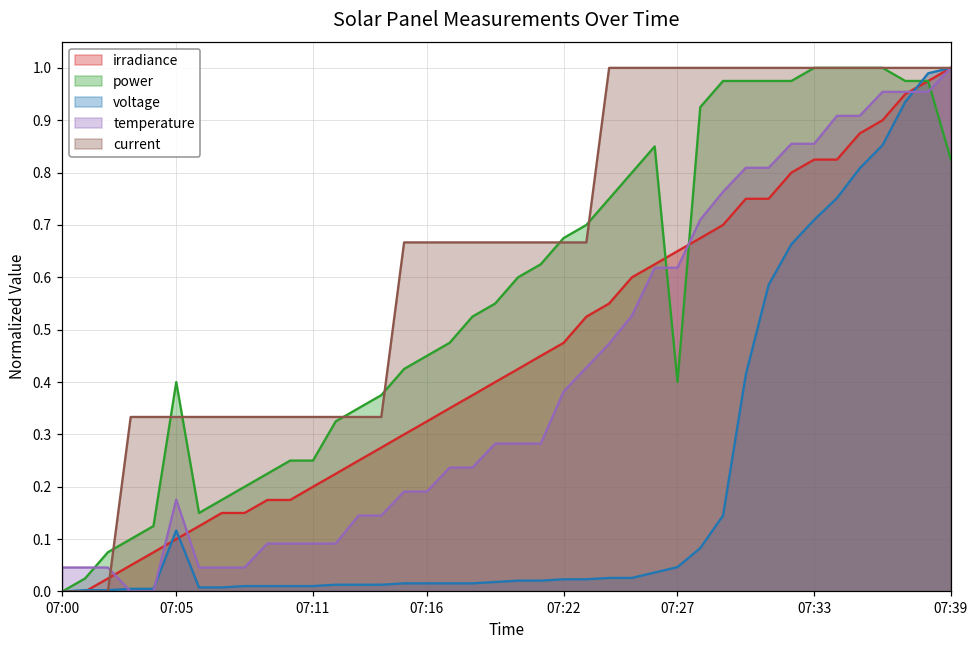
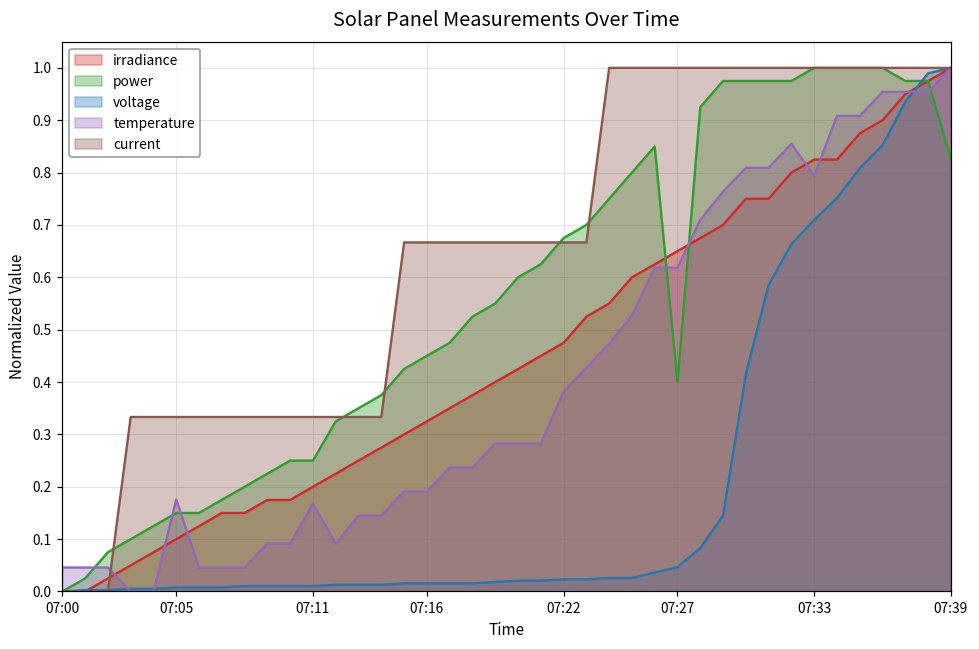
  {
    "power": {
-     "07:05": 0.40,
+     "07:05": 0.15,
      "07:11": 0.25,
      "07:16": 0.45,
      "07:22": 0.68,
      "07:27": 0.40,
      "07:39": 0.83
    },
    "voltage": {
-     "07:05": 0.12,
+     "07:05": 0.01,
      "07:11": 0.01,
      "07:16": 0.02,
      "07:22": 0.02,
      "07:27": 0.05,
      "07:33": 0.71
    },
    "temperature": {
      "07:00": 0.05,
      "07:05": 0.18,
-     "07:11": 0.09,
+     "07:11": 0.17,
      "07:16": 0.19,
      "07:22": 0.38,
      "07:27": 0.62,
-     "07:33": 0.85
+     "07:33": 0.79
    }
  }
